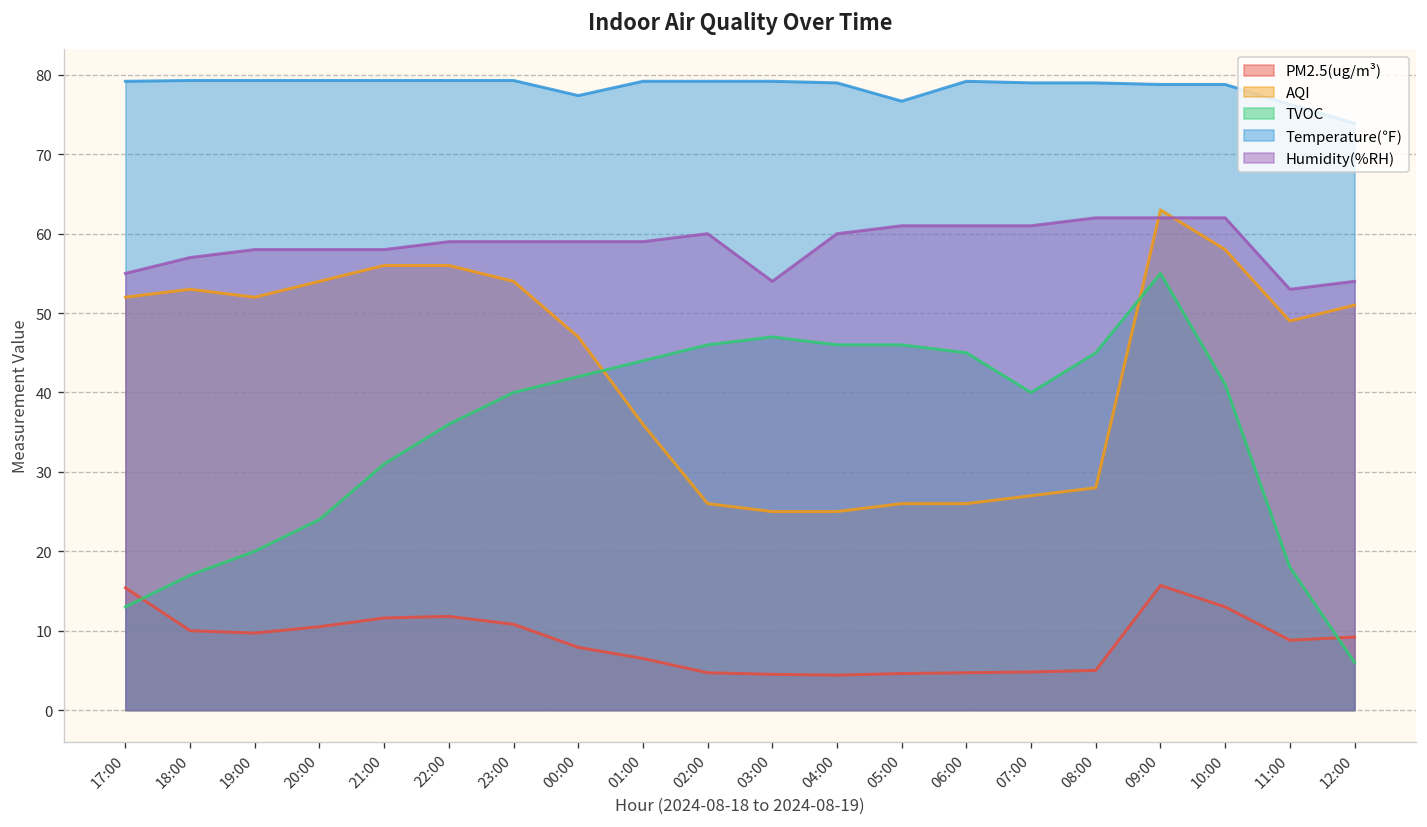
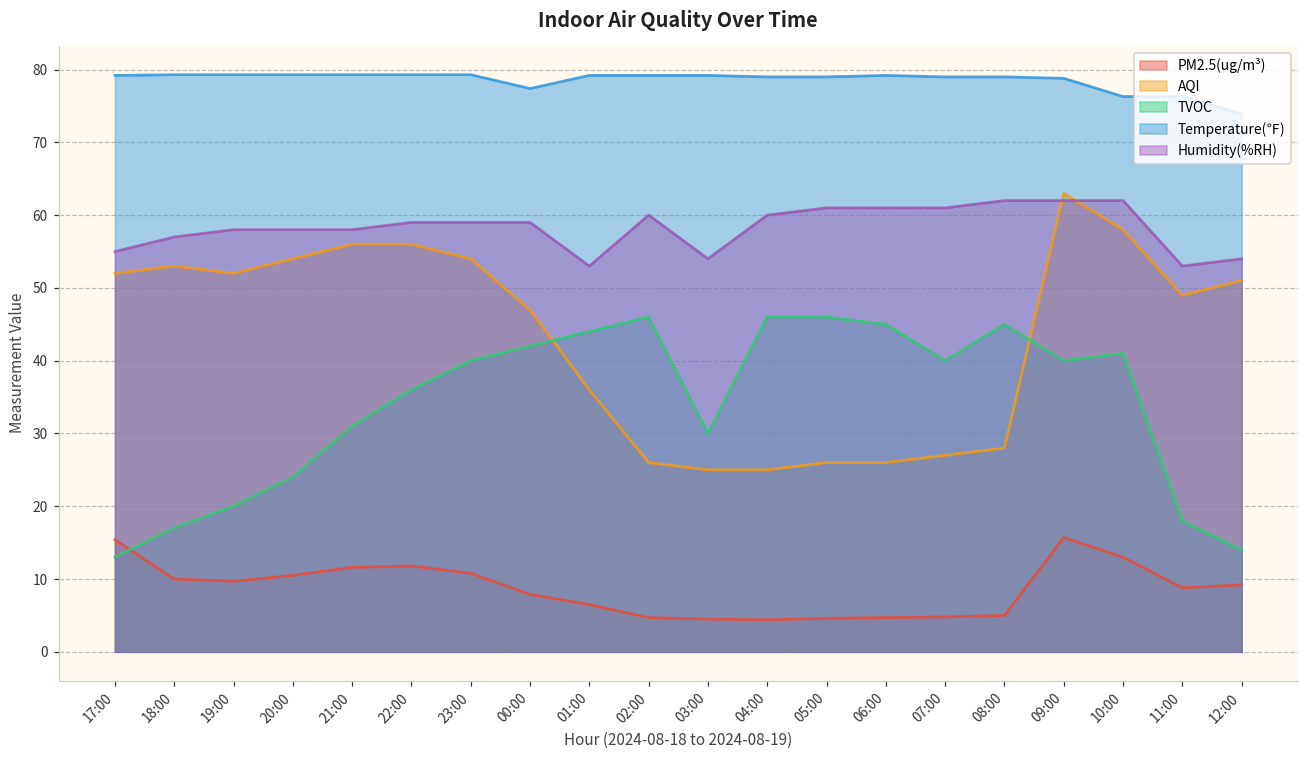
  {
    "PM2.5(ug/m³)": {
      "17:00": 15,
      "18:00": 10,
      "19:00": 10,
      "20:00": 11,
      "21:00": 12,
      "22:00": 12,
      "23:00": 11,
      "00:00": 8,
      "01:00": 7,
      "02:00": 5,
      "03:00": 5,
      "04:00": 4,
      "05:00": 5,
      "06:00": 5,
      "07:00": 5,
      "08:00": 5,
      "09:00": 16,
      "10:00": 13,
      "11:00": 9,
      "12:00": 9
    },
    "AQI": {
      "17:00": 52,
      "18:00": 53,
      "19:00": 52,
      "20:00": 54,
      "21:00": 56,
      "22:00": 56,
      "23:00": 54,
      "00:00": 47,
      "01:00": 36,
      "02:00": 26,
      "03:00": 25,
      "04:00": 25,
      "05:00": 26,
      "06:00": 26,
      "07:00": 27,
      "08:00": 28,
      "09:00": 63,
      "10:00": 58,
      "11:00": 49,
      "12:00": 51
    },
    "TVOC": {
      "17:00": 13,
      "18:00": 17,
      "19:00": 20,
      "20:00": 24,
      "21:00": 31,
      "22:00": 36,
      "23:00": 40,
      "00:00": 42,
      "01:00": 44,
      "02:00": 46,
-     "03:00": 47,
+     "03:00": 30,
      "04:00": 46,
      "05:00": 46,
      "06:00": 45,
      "07:00": 40,
      "08:00": 45,
-     "09:00": 55,
+     "09:00": 40,
      "10:00": 41,
      "11:00": 18,
-     "12:00": 6
+     "12:00": 14
    },
    "Temperature(℉)": {
      "17:00": 79,
      "18:00": 79,
      "19:00": 79,
      "20:00": 79,
      "21:00": 79,
      "22:00": 79,
      "23:00": 79,
      "00:00": 77,
      "01:00": 79,
      "02:00": 79,
      "03:00": 79,
      "04:00": 79,
-     "05:00": 77,
+     "05:00": 79,
      "06:00": 79,
      "07:00": 79,
      "08:00": 79,
      "09:00": 79,
-     "10:00": 79
+     "10:00": 76
    },
    "Humidity(%RH)": {
      "17:00": 55,
      "18:00": 57,
      "19:00": 58,
      "20:00": 58,
      "21:00": 58,
      "22:00": 59,
      "23:00": 59,
      "00:00": 59,
-     "01:00": 59,
+     "01:00": 53,
      "02:00": 60,
      "03:00": 54,
      "04:00": 60,
      "05:00": 61,
      "06:00": 61,
      "07:00": 61,
      "08:00": 62,
      "09:00": 62,
      "10:00": 62,
      "11:00": 53,
      "12:00": 54
    }
  }
